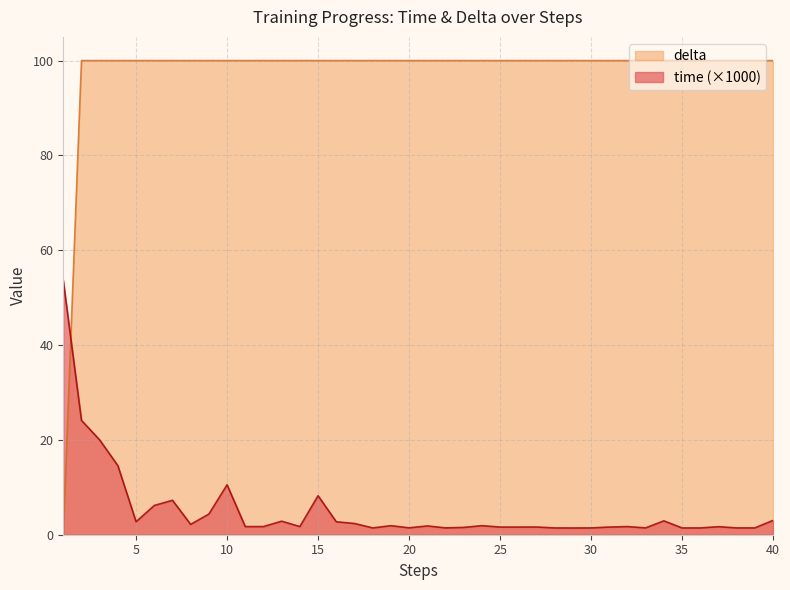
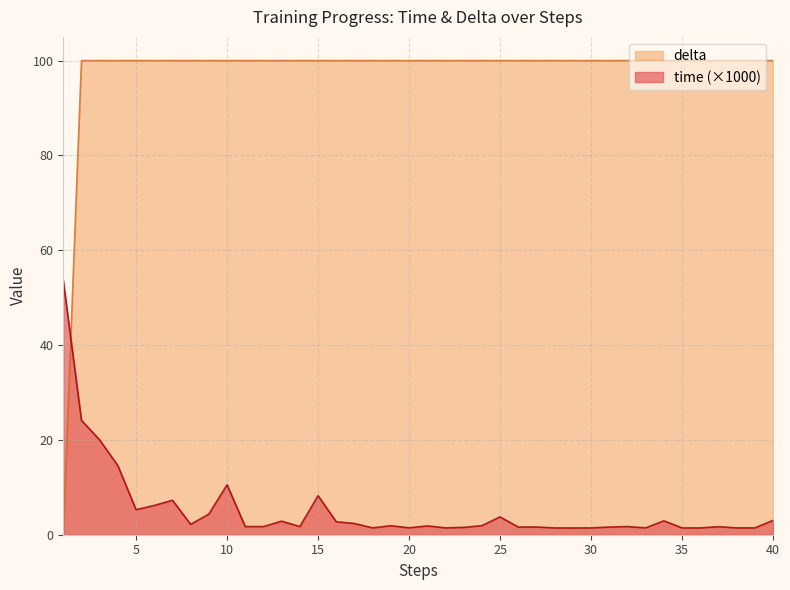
  {
    "delta": {
      "5": 100,
      "10": 100,
      "15": 100,
      "20": 100,
      "25": 100,
      "30": 100,
      "40": 100
    },
    "time (×1000)": {
-     "5": 3,
+     "5": 5,
      "10": 11,
      "15": 8,
      "20": 1,
-     "25": 2,
+     "25": 4,
      "30": 1,
      "35": 1,
      "40": 3
    }
  }
